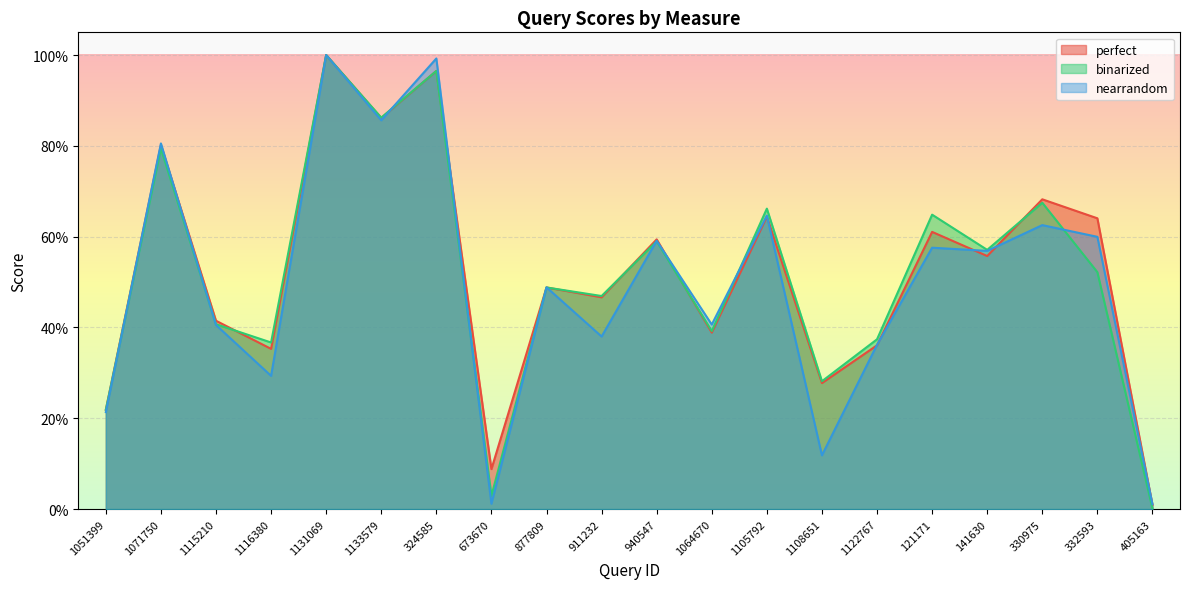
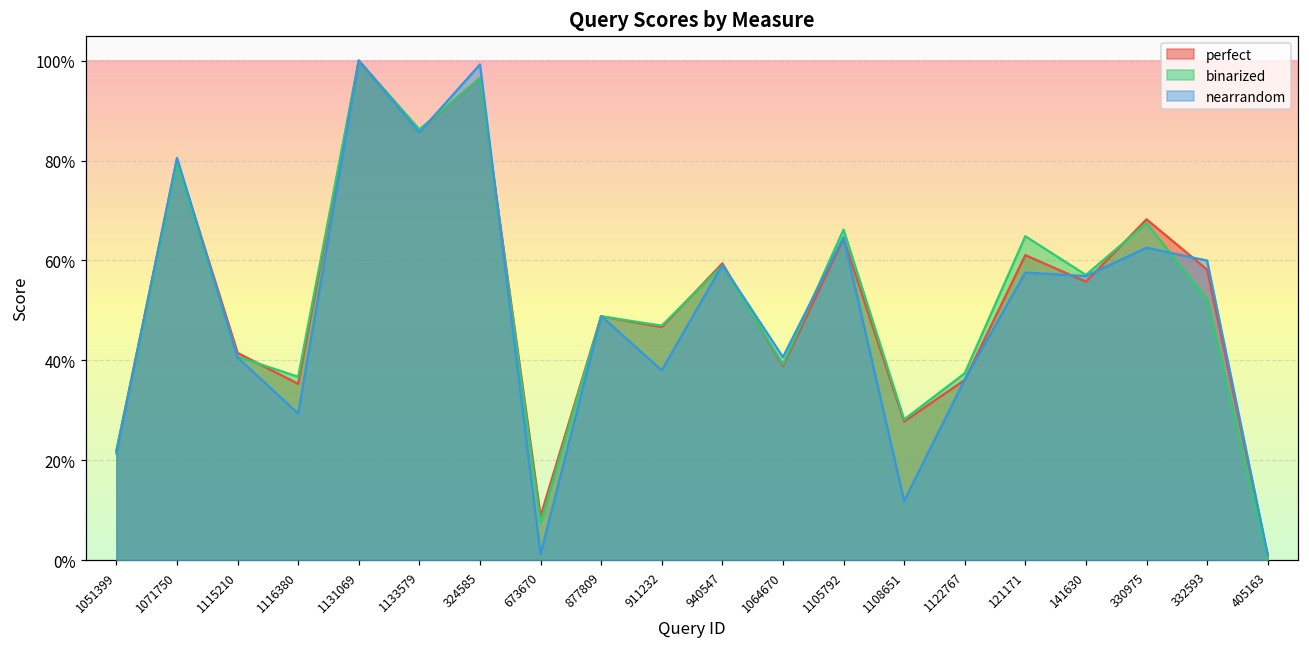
  {
    "perfect": {
      "1115210": "41%",
      "1116380": "35%",
      "673670": "9%",
      "121171": "61%",
      "141630": "56%",
      "330975": "68%",
-     "332593": "64%"
+     "332593": "58%"
    },
    "binarized": {
      "1071750": "79%",
      "1116380": "37%",
-     "673670": "3%",
+     "673670": "7%",
      "1105792": "66%",
      "1122767": "37%",
      "121171": "65%",
      "330975": "67%",
      "332593": "52%",
      "405163": "0%"
    },
    "nearrandom": {
      "1116380": "29%",
      "324585": "99%",
      "673670": "1%",
      "911232": "38%",
      "1064670": "41%",
      "1108651": "12%",
      "121171": "58%",
      "330975": "63%",
      "332593": "60%"
    }
  }
